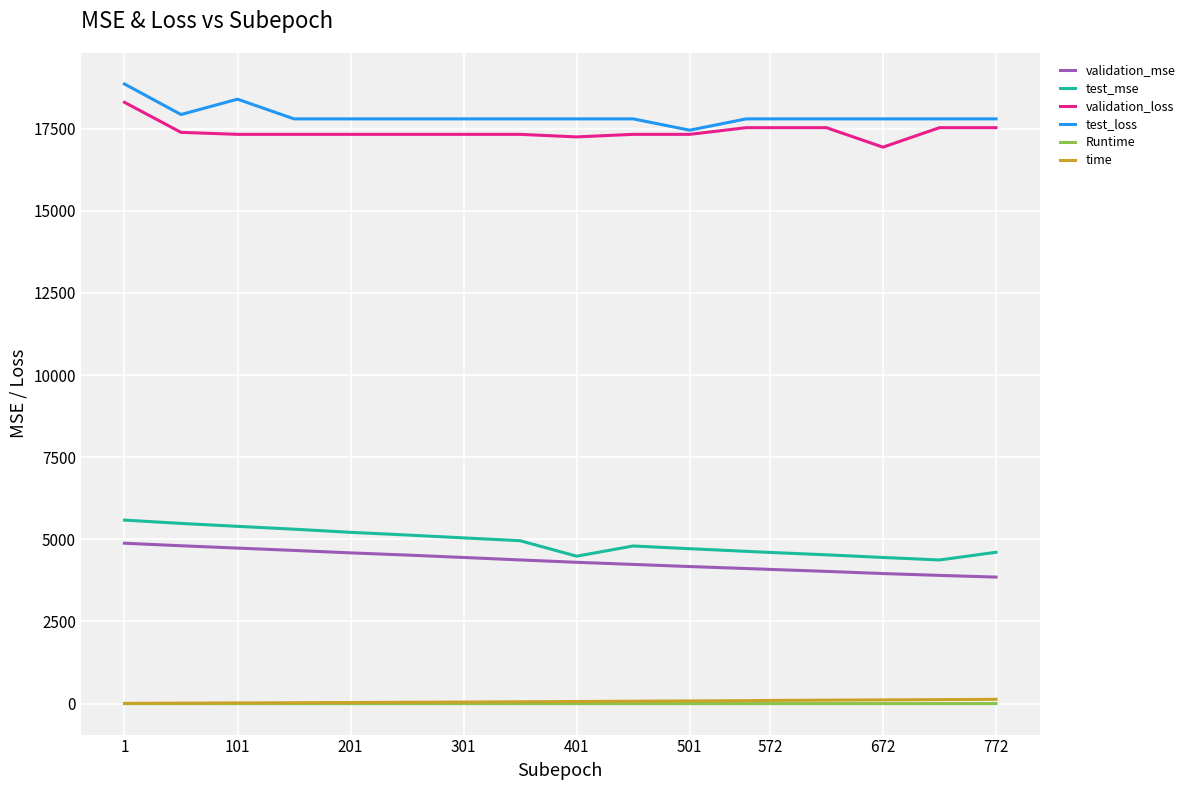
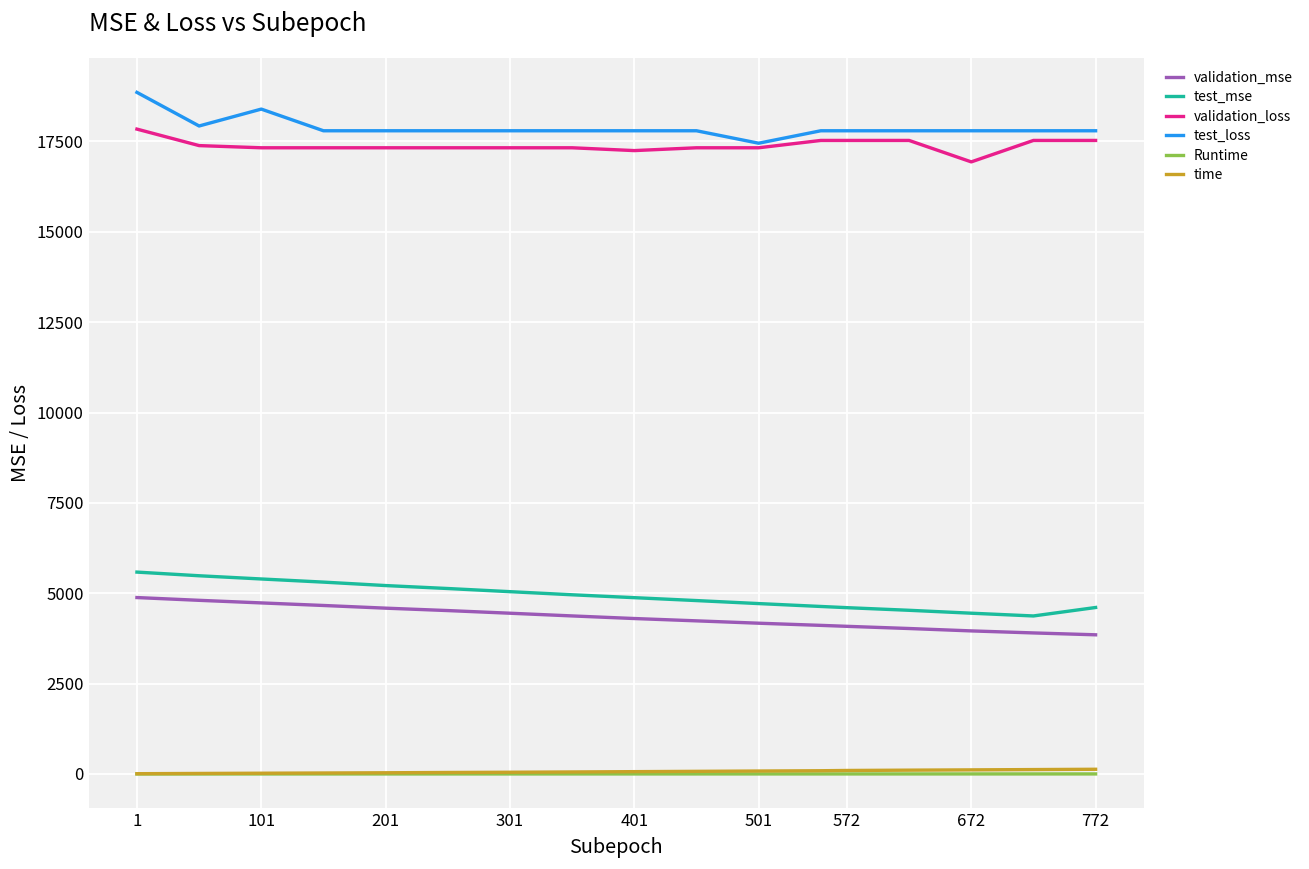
  {
    "validation_mse": {
      "1": 4900,
      "101": 4700,
      "201": 4600,
      "301": 4400,
      "401": 4300,
      "501": 4200,
      "572": 4100,
      "672": 4000,
      "772": 3900
    },
    "test_mse": {
      "1": 5600,
      "101": 5400,
      "201": 5200,
      "301": 5000,
-     "401": 4500,
+     "401": 4900,
      "501": 4700,
      "572": 4600,
      "672": 4400,
      "772": 4600
    },
    "validation_loss": {
-     "1": 18300,
+     "1": 17800,
      "101": 17300,
      "201": 17300,
      "301": 17300,
      "401": 17200,
      "501": 17300,
      "572": 17500,
      "672": 16900,
      "772": 17500
    },
    "test_loss": {
      "1": 18900,
      "101": 18400,
      "201": 17800,
      "301": 17800,
      "401": 17800,
      "501": 17500,
      "572": 17800,
      "672": 17800,
      "772": 17800
    },
    "Runtime": {
      "501": 0,
      "572": 0,
      "672": 0,
      "772": 0
    },
    "time": {
      "501": 100,
      "572": 100,
      "672": 100,
      "772": 100
    }
  }
